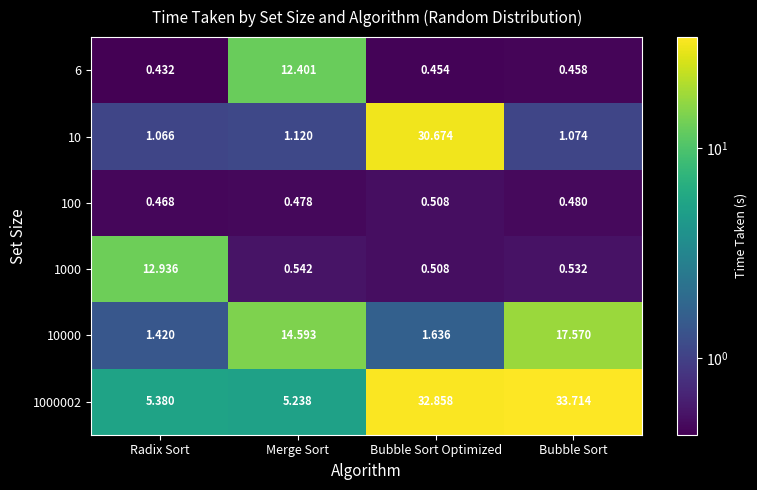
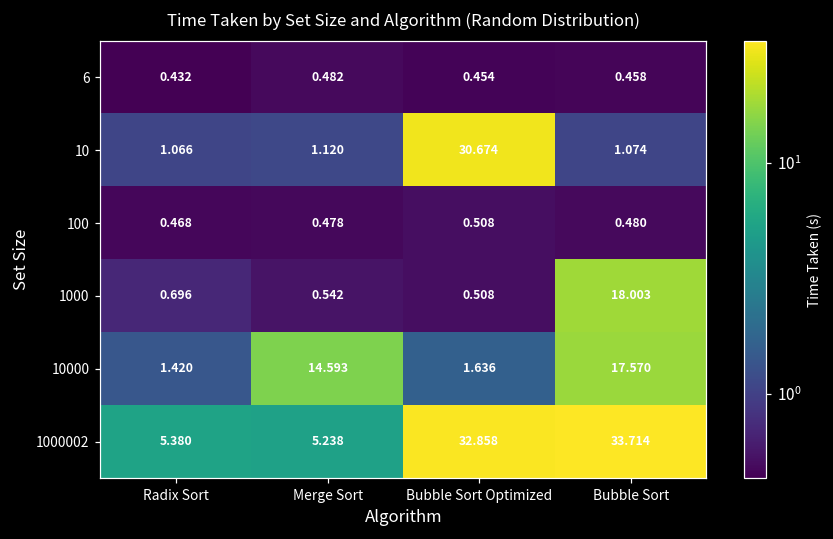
  {
    "6": {
      "Radix Sort": 0.432,
-     "Merge Sort": 12.401,
+     "Merge Sort": 0.482,
      "Bubble Sort Optimized": 0.454,
      "Bubble Sort": 0.458
    },
    "10": {
      "Radix Sort": 1.066,
      "Merge Sort": 1.120,
      "Bubble Sort Optimized": 30.674,
      "Bubble Sort": 1.074
    },
    "100": {
      "Radix Sort": 0.468,
      "Merge Sort": 0.478,
      "Bubble Sort Optimized": 0.508,
      "Bubble Sort": 0.480
    },
    "1000": {
-     "Radix Sort": 12.936,
+     "Radix Sort": 0.696,
      "Merge Sort": 0.542,
      "Bubble Sort Optimized": 0.508,
-     "Bubble Sort": 0.532
+     "Bubble Sort": 18.003
    },
    "10000": {
      "Radix Sort": 1.420,
      "Merge Sort": 14.593,
      "Bubble Sort Optimized": 1.636,
      "Bubble Sort": 17.570
    },
    "1000002": {
      "Radix Sort": 5.380,
      "Merge Sort": 5.238,
      "Bubble Sort Optimized": 32.858,
      "Bubble Sort": 33.714
    }
  }
